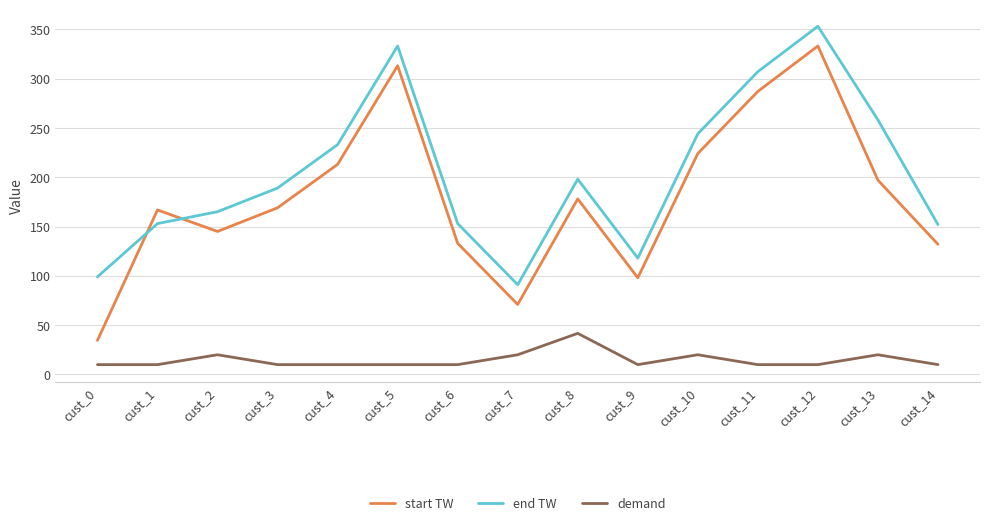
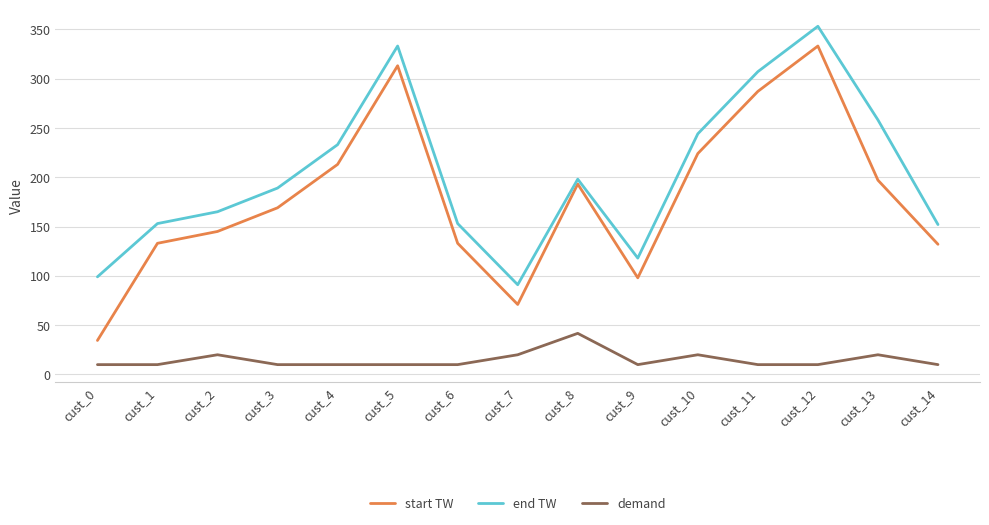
  {
    "start TW": {
      "cust_0": 30,
-     "cust_1": 170,
+     "cust_1": 130,
      "cust_2": 150,
      "cust_3": 170,
      "cust_4": 210,
      "cust_5": 310,
      "cust_6": 130,
      "cust_7": 70,
-     "cust_8": 180,
+     "cust_8": 190,
      "cust_9": 100,
      "cust_10": 220,
      "cust_11": 290,
      "cust_12": 330,
      "cust_13": 200,
      "cust_14": 130
    },
    "end TW": {
      "cust_0": 100,
      "cust_1": 150,
      "cust_2": 170,
      "cust_3": 190,
      "cust_4": 230,
      "cust_5": 330,
      "cust_6": 150,
      "cust_7": 90,
      "cust_8": 200,
      "cust_9": 120,
      "cust_10": 240,
      "cust_11": 310,
      "cust_12": 350,
      "cust_13": 260,
      "cust_14": 150
    },
    "demand": {
      "cust_0": 10,
      "cust_1": 10,
      "cust_2": 20,
      "cust_3": 10,
      "cust_4": 10,
      "cust_5": 10,
      "cust_6": 10,
      "cust_7": 20,
      "cust_8": 40,
      "cust_9": 10,
      "cust_10": 20,
      "cust_11": 10,
      "cust_12": 10,
      "cust_13": 20,
      "cust_14": 10
    }
  }
